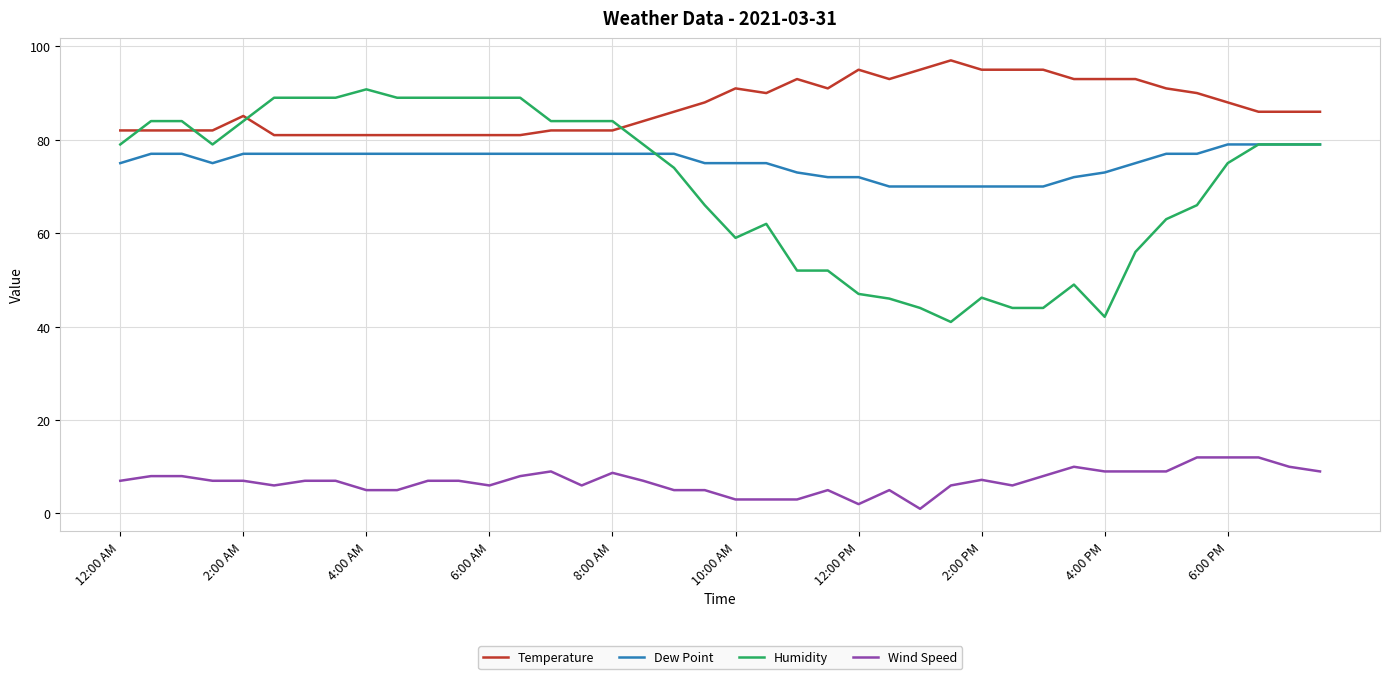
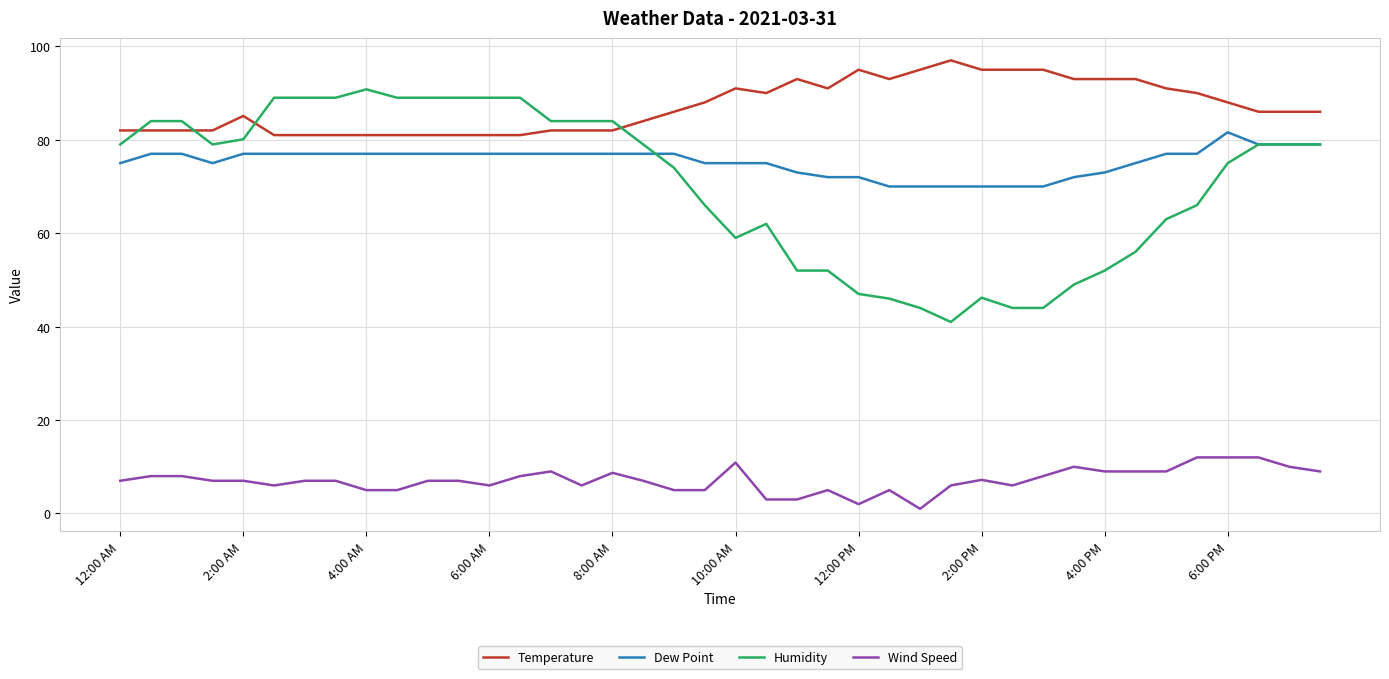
  {
    "Temperature": {
      "12:00 AM": 82,
      "2:00 AM": 85,
      "4:00 AM": 81,
      "6:00 AM": 81,
      "8:00 AM": 82,
      "10:00 AM": 91,
      "12:00 PM": 95,
      "2:00 PM": 95,
      "4:00 PM": 93,
      "6:00 PM": 88
    },
    "Dew Point": {
      "12:00 AM": 75,
      "2:00 AM": 77,
      "4:00 AM": 77,
      "6:00 AM": 77,
      "8:00 AM": 77,
      "10:00 AM": 75,
      "12:00 PM": 72,
      "2:00 PM": 70,
      "4:00 PM": 73,
-     "6:00 PM": 79
+     "6:00 PM": 82
    },
    "Humidity": {
      "12:00 AM": 79,
-     "2:00 AM": 84,
+     "2:00 AM": 80,
      "4:00 AM": 91,
      "6:00 AM": 89,
      "8:00 AM": 84,
      "10:00 AM": 59,
      "12:00 PM": 47,
      "2:00 PM": 46,
-     "4:00 PM": 42,
+     "4:00 PM": 52,
      "6:00 PM": 75
    },
    "Wind Speed": {
      "12:00 AM": 7,
      "2:00 AM": 7,
      "4:00 AM": 5,
      "6:00 AM": 6,
      "8:00 AM": 9,
-     "10:00 AM": 3,
+     "10:00 AM": 11,
      "12:00 PM": 2,
      "2:00 PM": 7,
      "4:00 PM": 9,
      "6:00 PM": 12
    }
  }
